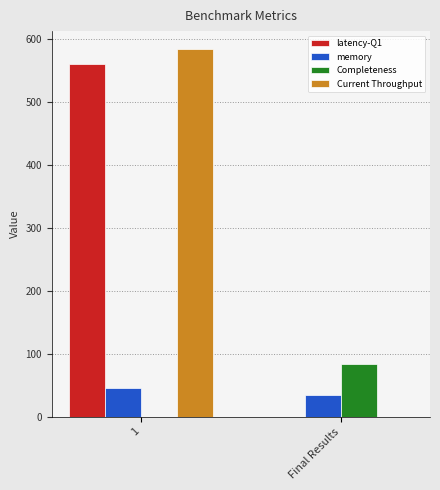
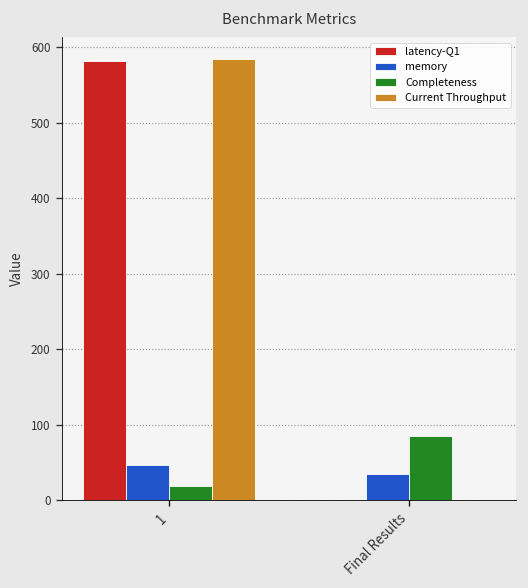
  {
    "latency-Q1": {
-     "1": 560,
+     "1": 580,
      "Final Results": 0
    },
    "memory": {
      "1": 50,
      "Final Results": 30
    },
    "Completeness": {
-     "1": 0,
+     "1": 20,
      "Final Results": 80
    },
    "Current Throughput": {
      "1": 580,
      "Final Results": 0
    }
  }
